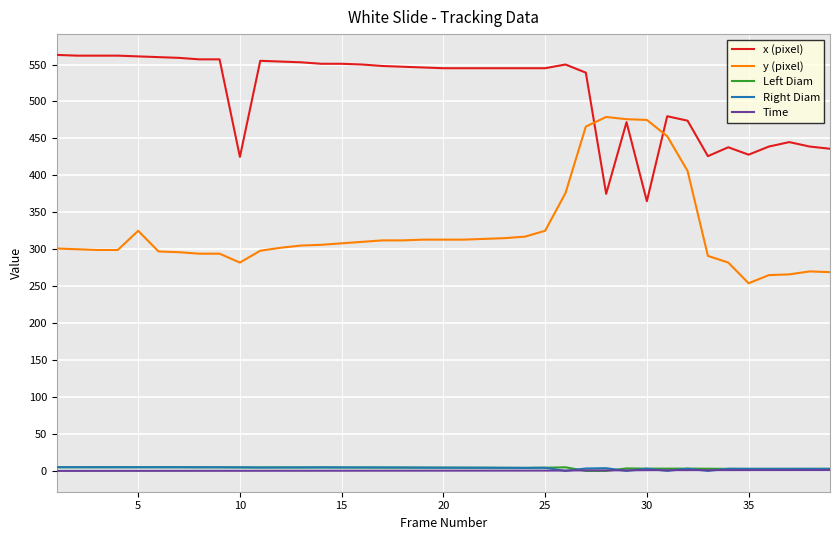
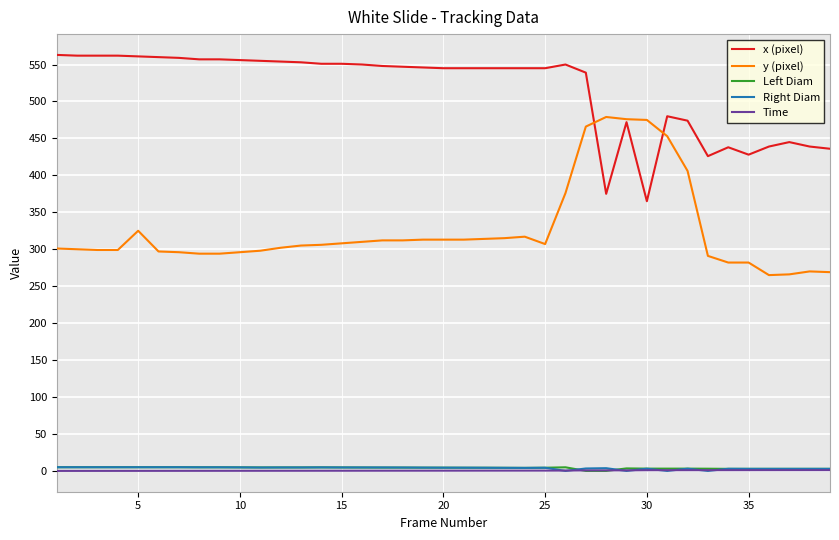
  {
    "x (pixel)": {
      "5": 560,
-     "10": 430,
+     "10": 560,
      "15": 550,
      "20": 550,
      "25": 550,
      "30": 370,
      "35": 430
    },
    "y (pixel)": {
      "5": 330,
-     "10": 280,
+     "10": 300,
      "15": 310,
      "20": 310,
-     "25": 330,
+     "25": 310,
      "30": 480,
-     "35": 250
+     "35": 280
    },
    "Time": {
      "5": 0,
      "10": 0,
      "15": 0,
      "20": 0,
      "25": 0
    }
  }
